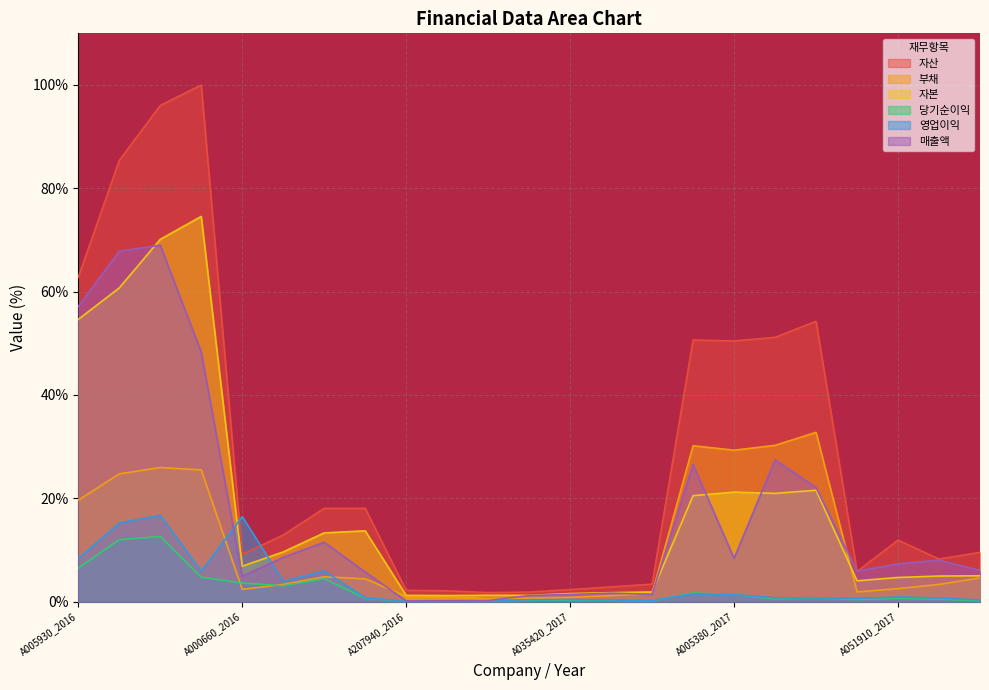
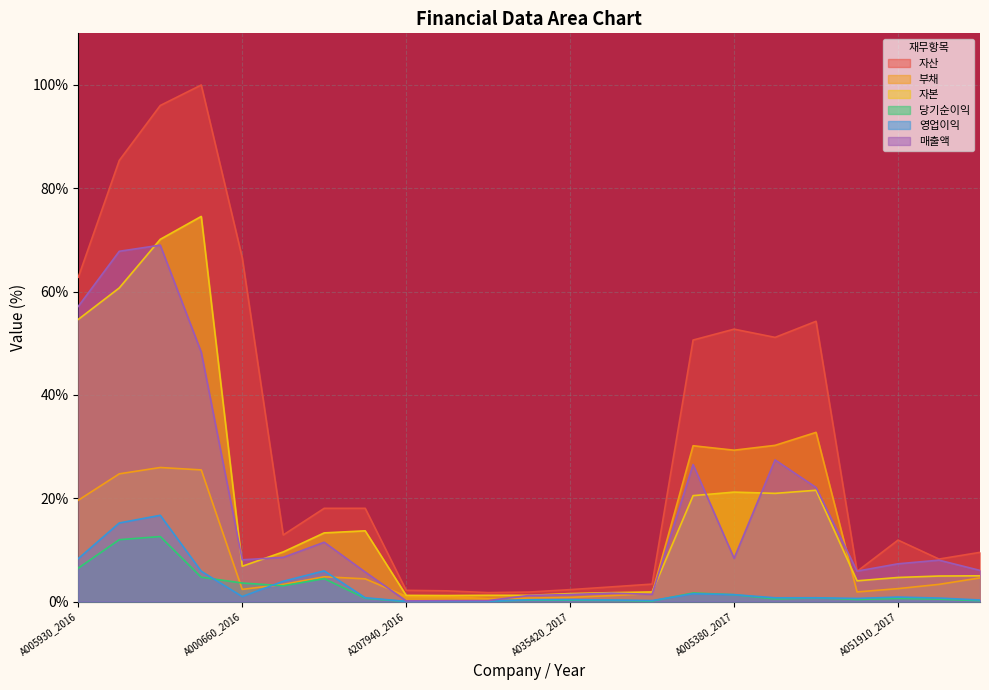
  {
    "자산": {
      "A005930_2016": "63%",
-     "A000660_2016": "9%",
+     "A000660_2016": "67%",
      "A207940_2016": "2%",
      "A035420_2017": "2%",
-     "A005380_2017": "50%",
+     "A005380_2017": "53%",
      "A051910_2017": "12%"
    },
    "당기순이익": {
      "A005930_2016": "6%",
      "A000660_2016": "4%"
    },
    "영업이익": {
      "A005930_2016": "8%",
-     "A000660_2016": "16%"
+     "A000660_2016": "1%"
    },
    "매출액": {
      "A005930_2016": "57%",
-     "A000660_2016": "5%",
+     "A000660_2016": "8%",
      "A005380_2017": "8%",
      "A051910_2017": "7%"
    }
  }
